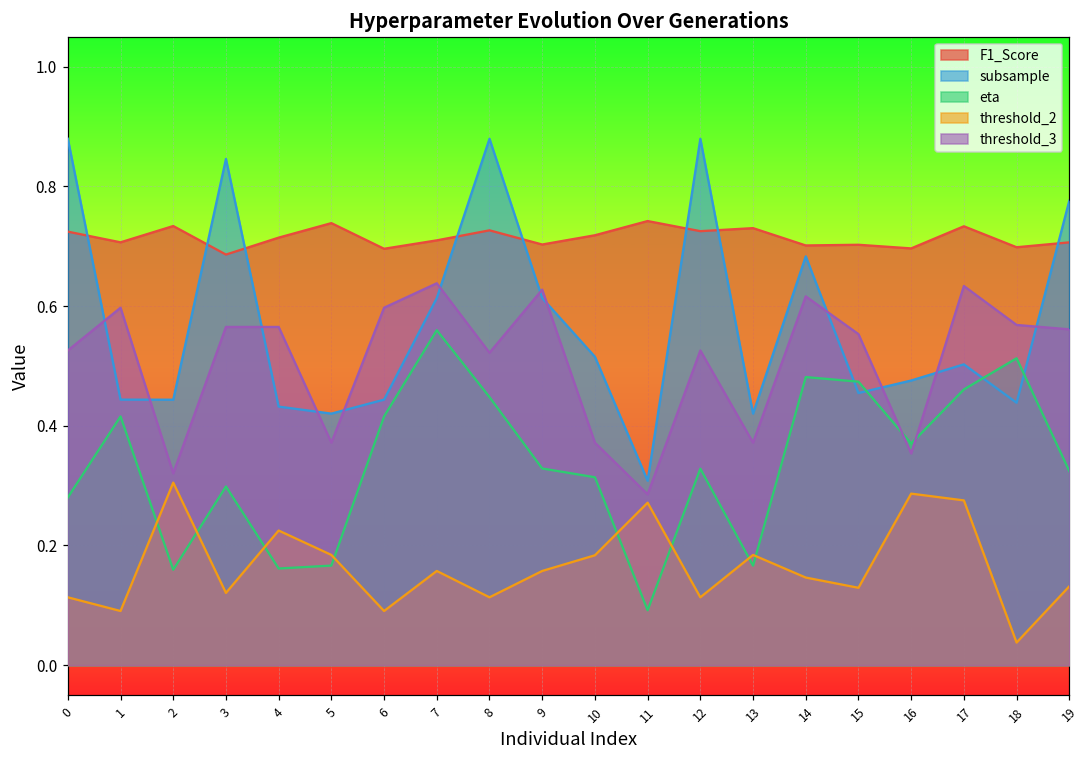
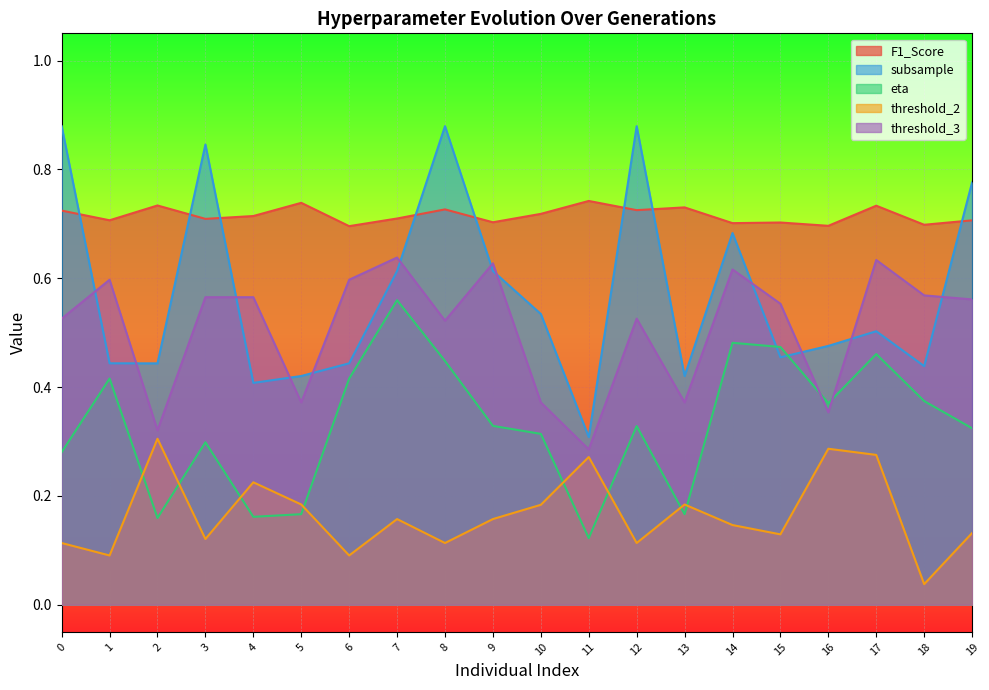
  {
    "F1_Score": {
      "0": 0.72,
      "1": 0.71,
      "2": 0.73,
-     "3": 0.69,
+     "3": 0.71,
      "4": 0.71,
      "5": 0.74,
      "6": 0.70,
      "7": 0.71,
      "8": 0.73,
      "9": 0.70,
      "10": 0.72,
      "11": 0.74,
      "12": 0.73,
      "13": 0.73,
      "14": 0.70,
      "15": 0.70,
      "16": 0.70,
      "17": 0.73,
      "18": 0.70,
      "19": 0.71
    },
    "subsample": {
      "0": 0.88,
      "1": 0.44,
      "2": 0.44,
      "3": 0.85,
-     "4": 0.43,
+     "4": 0.41,
      "5": 0.42,
      "6": 0.44,
      "7": 0.61,
      "8": 0.88,
      "9": 0.61,
-     "10": 0.52,
+     "10": 0.53,
      "11": 0.31,
      "12": 0.88,
      "13": 0.42,
      "14": 0.68,
      "15": 0.45,
      "16": 0.48,
      "17": 0.50,
      "18": 0.44,
      "19": 0.78
    },
    "eta": {
      "0": 0.28,
      "1": 0.42,
      "2": 0.16,
      "3": 0.30,
      "4": 0.16,
      "5": 0.17,
      "6": 0.42,
      "7": 0.56,
      "8": 0.45,
      "9": 0.33,
      "10": 0.31,
-     "11": 0.09,
+     "11": 0.12,
      "12": 0.33,
      "13": 0.17,
      "14": 0.48,
      "15": 0.47,
      "16": 0.37,
      "17": 0.46,
-     "18": 0.51,
+     "18": 0.37,
      "19": 0.32
    },
    "threshold_2": {
      "0": 0.11,
      "1": 0.09,
      "2": 0.30,
      "3": 0.12,
      "4": 0.22,
      "5": 0.18,
      "6": 0.09,
      "7": 0.16,
      "8": 0.11,
      "9": 0.16,
      "10": 0.18,
      "11": 0.27,
      "12": 0.11,
      "13": 0.18,
      "14": 0.15,
      "15": 0.13,
      "16": 0.29,
      "17": 0.28,
      "18": 0.04,
      "19": 0.13
    },
    "threshold_3": {
      "0": 0.53,
      "1": 0.60,
      "2": 0.32,
      "3": 0.57,
      "4": 0.57,
      "5": 0.37,
      "6": 0.60,
      "7": 0.64,
      "8": 0.52,
      "9": 0.63,
      "10": 0.37,
      "11": 0.29,
      "12": 0.53,
      "13": 0.37,
      "14": 0.62,
      "15": 0.55,
      "16": 0.35,
      "17": 0.63,
      "18": 0.57,
      "19": 0.56
    }
  }
